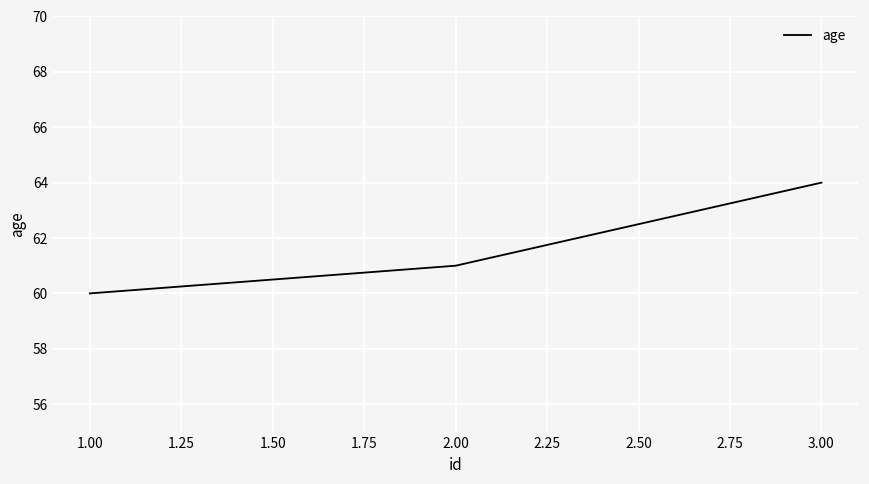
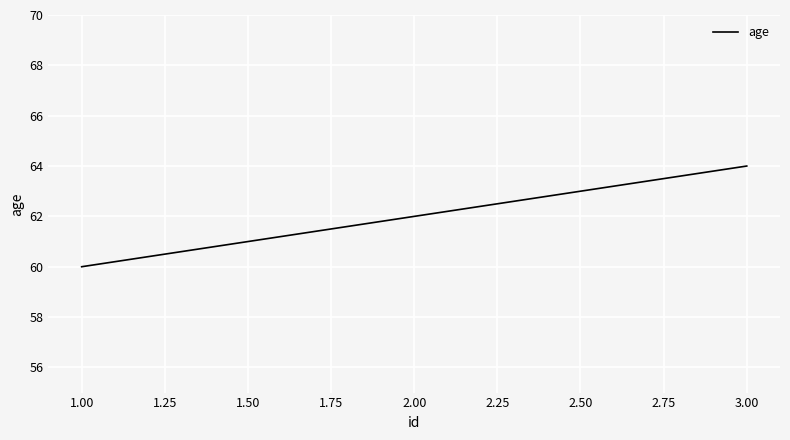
  {
    "1.00": 60,
-   "2.00": 61,
+   "2.00": 62,
    "3.00": 64
  }
